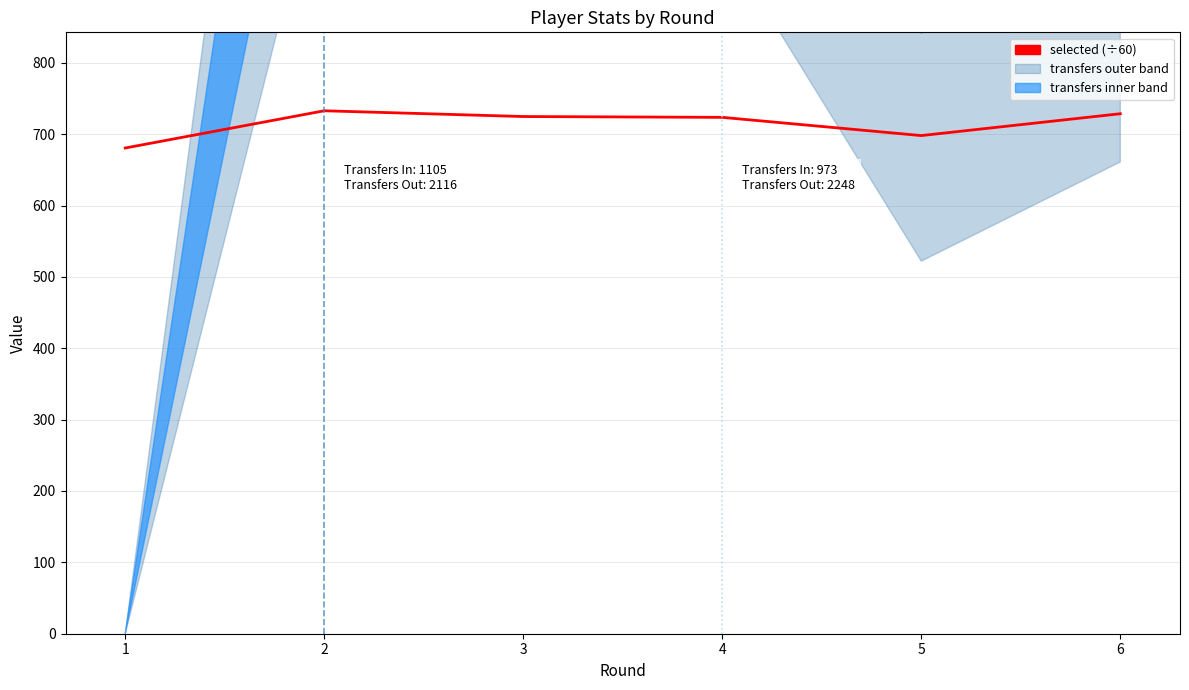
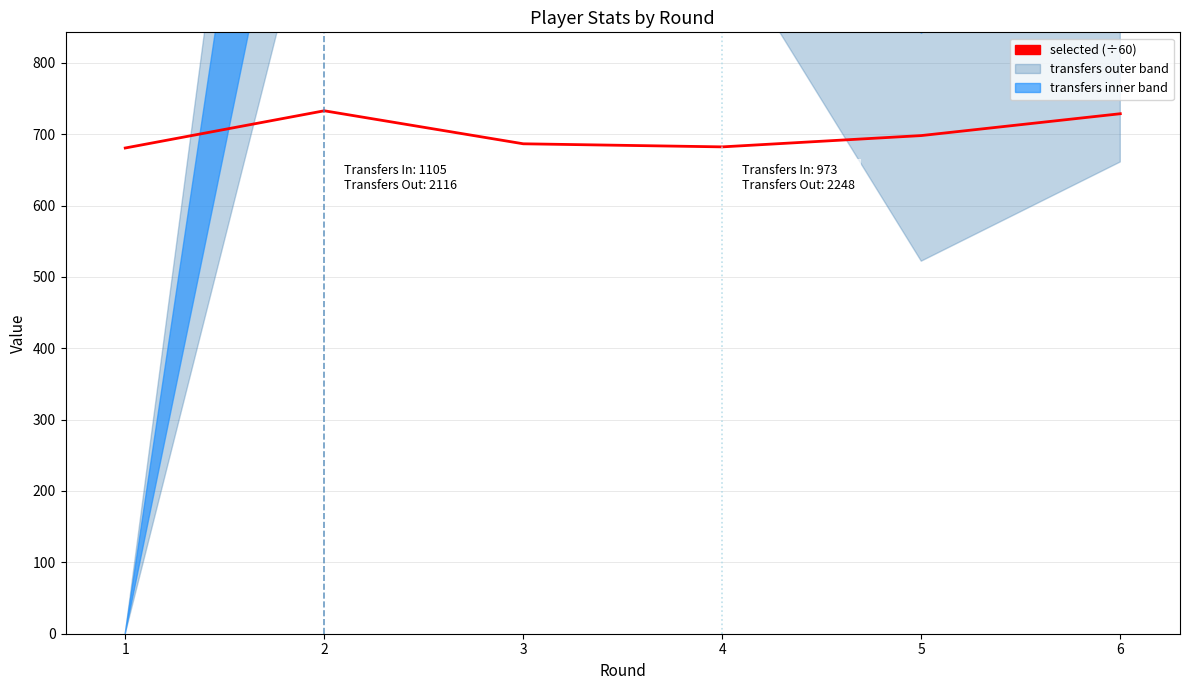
  {
    "selected (÷60)": {
      "1": 680,
      "2": 730,
-     "3": 720,
-     "4": 720,
+     "3": 690,
+     "4": 680,
      "5": 700,
      "6": 730
    }
  }
